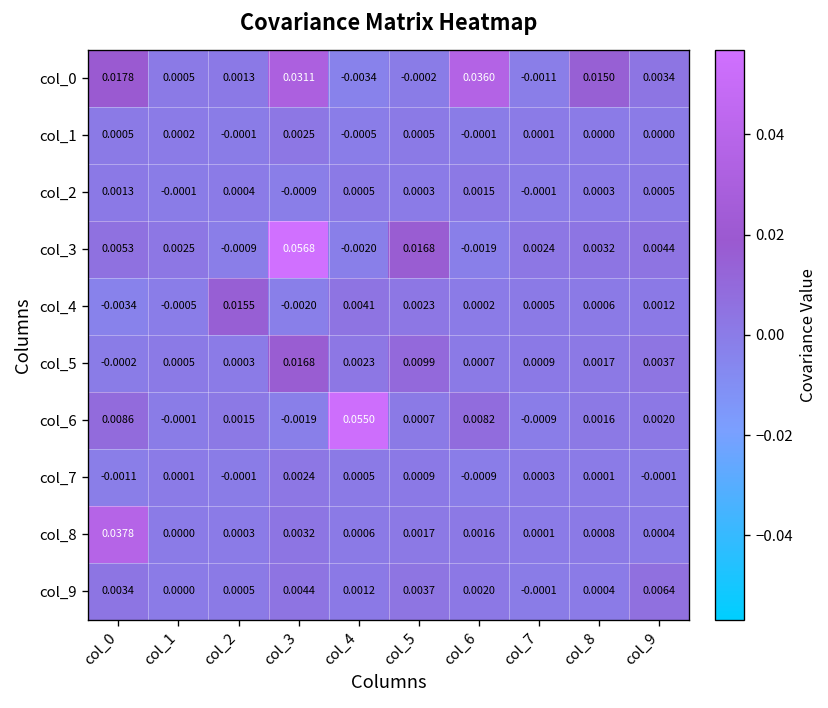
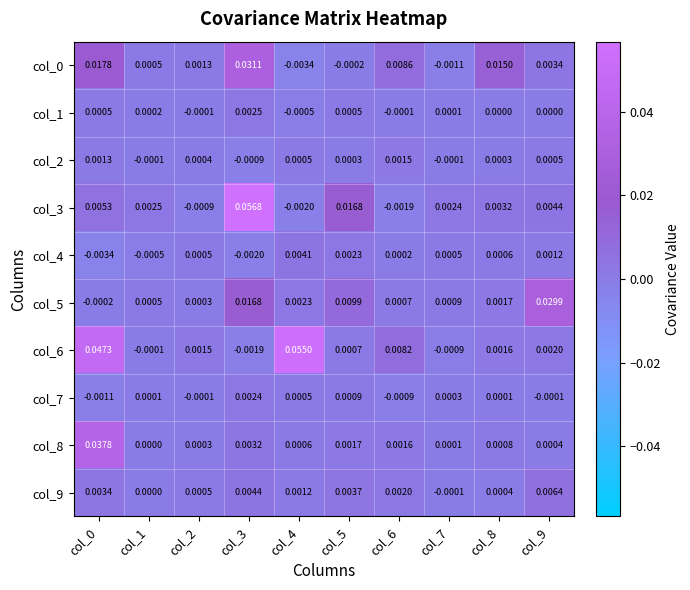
  {
    "col_0": {
      "col_0": 0.0178,
      "col_1": 0.0005,
      "col_2": 0.0013,
      "col_3": 0.0311,
      "col_4": -0.0034,
      "col_5": -0.0002,
-     "col_6": 0.0360,
+     "col_6": 0.0086,
      "col_7": -0.0011,
      "col_8": 0.0150,
      "col_9": 0.0034
    },
    "col_1": {
      "col_0": 0.0005,
      "col_1": 0.0002,
      "col_2": -0.0001,
      "col_3": 0.0025,
      "col_4": -0.0005,
      "col_5": 0.0005,
      "col_6": -0.0001,
      "col_7": 0.0001,
      "col_8": 0.0000,
      "col_9": 0.0000
    },
    "col_2": {
      "col_0": 0.0013,
      "col_1": -0.0001,
      "col_2": 0.0004,
      "col_3": -0.0009,
      "col_4": 0.0005,
      "col_5": 0.0003,
      "col_6": 0.0015,
      "col_7": -0.0001,
      "col_8": 0.0003,
      "col_9": 0.0005
    },
    "col_3": {
      "col_0": 0.0053,
      "col_1": 0.0025,
      "col_2": -0.0009,
      "col_3": 0.0568,
      "col_4": -0.0020,
      "col_5": 0.0168,
      "col_6": -0.0019,
      "col_7": 0.0024,
      "col_8": 0.0032,
      "col_9": 0.0044
    },
    "col_4": {
      "col_0": -0.0034,
      "col_1": -0.0005,
-     "col_2": 0.0155,
+     "col_2": 0.0005,
      "col_3": -0.0020,
      "col_4": 0.0041,
      "col_5": 0.0023,
      "col_6": 0.0002,
      "col_7": 0.0005,
      "col_8": 0.0006,
      "col_9": 0.0012
    },
    "col_5": {
      "col_0": -0.0002,
      "col_1": 0.0005,
      "col_2": 0.0003,
      "col_3": 0.0168,
      "col_4": 0.0023,
      "col_5": 0.0099,
      "col_6": 0.0007,
      "col_7": 0.0009,
      "col_8": 0.0017,
-     "col_9": 0.0037
+     "col_9": 0.0299
    },
    "col_6": {
-     "col_0": 0.0086,
+     "col_0": 0.0473,
      "col_1": -0.0001,
      "col_2": 0.0015,
      "col_3": -0.0019,
      "col_4": 0.0550,
      "col_5": 0.0007,
      "col_6": 0.0082,
      "col_7": -0.0009,
      "col_8": 0.0016,
      "col_9": 0.0020
    },
    "col_7": {
      "col_0": -0.0011,
      "col_1": 0.0001,
      "col_2": -0.0001,
      "col_3": 0.0024,
      "col_4": 0.0005,
      "col_5": 0.0009,
      "col_6": -0.0009,
      "col_7": 0.0003,
      "col_8": 0.0001,
      "col_9": -0.0001
    },
    "col_8": {
      "col_0": 0.0378,
      "col_1": 0.0000,
      "col_2": 0.0003,
      "col_3": 0.0032,
      "col_4": 0.0006,
      "col_5": 0.0017,
      "col_6": 0.0016,
      "col_7": 0.0001,
      "col_8": 0.0008,
      "col_9": 0.0004
    },
    "col_9": {
      "col_0": 0.0034,
      "col_1": 0.0000,
      "col_2": 0.0005,
      "col_3": 0.0044,
      "col_4": 0.0012,
      "col_5": 0.0037,
      "col_6": 0.0020,
      "col_7": -0.0001,
      "col_8": 0.0004,
      "col_9": 0.0064
    }
  }
